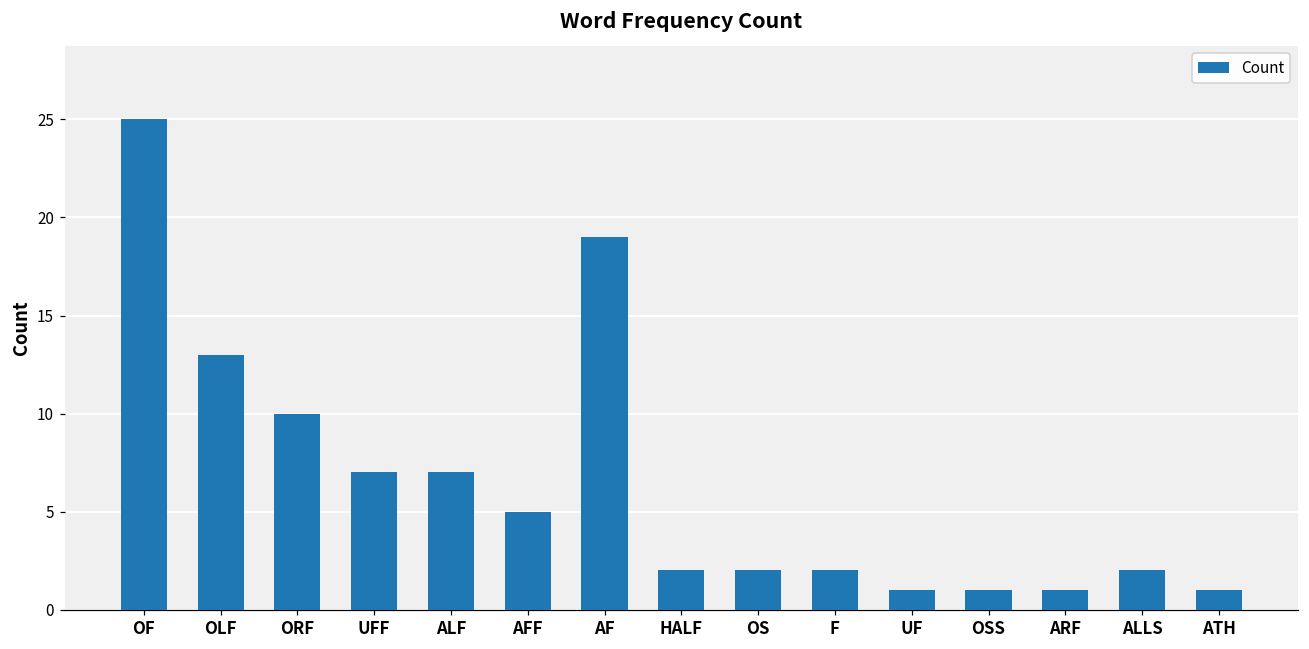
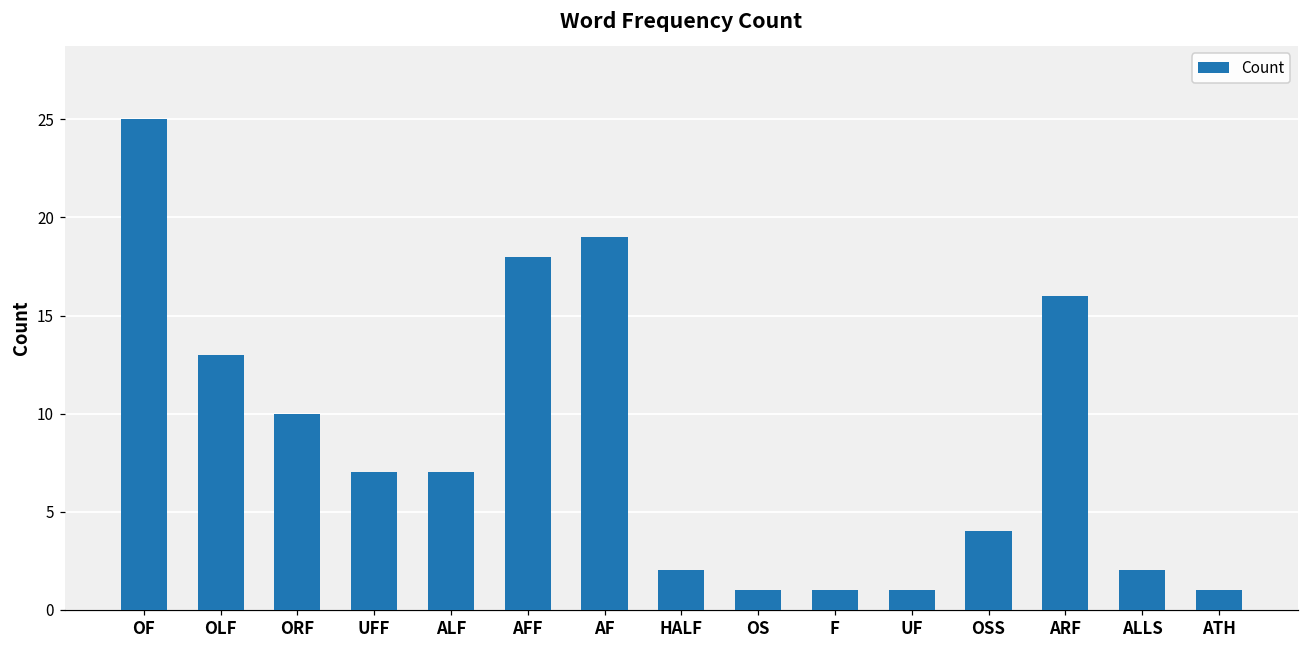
  {
    "OF": 25,
    "OLF": 13,
    "ORF": 10,
    "UFF": 7,
    "ALF": 7,
-   "AFF": 5,
+   "AFF": 18,
    "AF": 19,
    "HALF": 2,
-   "OS": 2,
-   "F": 2,
+   "OS": 1,
+   "F": 1,
    "UF": 1,
-   "OSS": 1,
-   "ARF": 1,
+   "OSS": 4,
+   "ARF": 16,
    "ALLS": 2,
    "ATH": 1
  }
